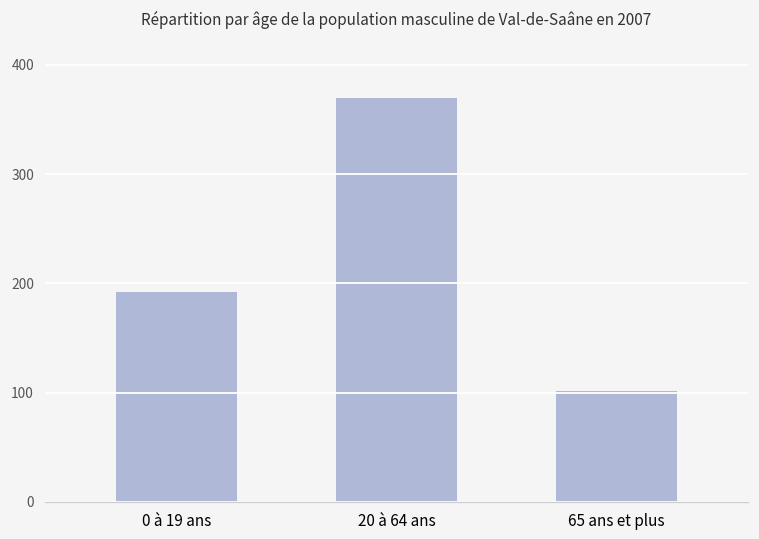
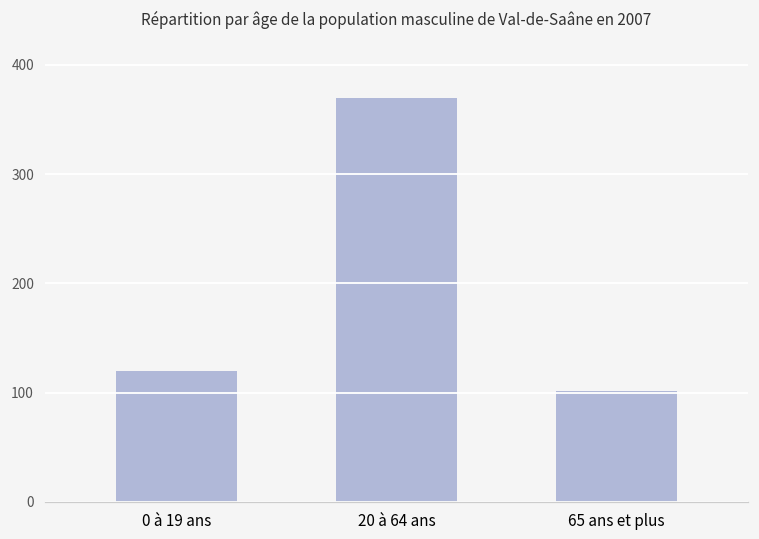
  {
-   "0 à 19 ans": 190,
+   "0 à 19 ans": 120,
    "20 à 64 ans": 370,
    "65 ans et plus": 100
  }
